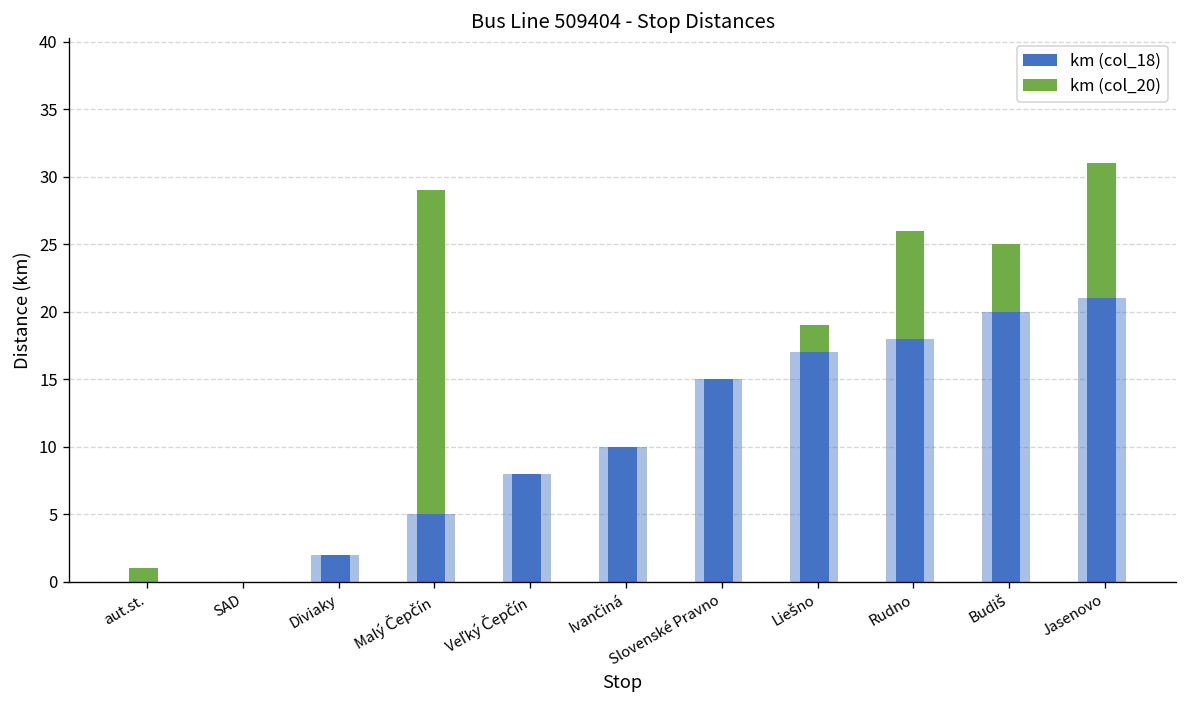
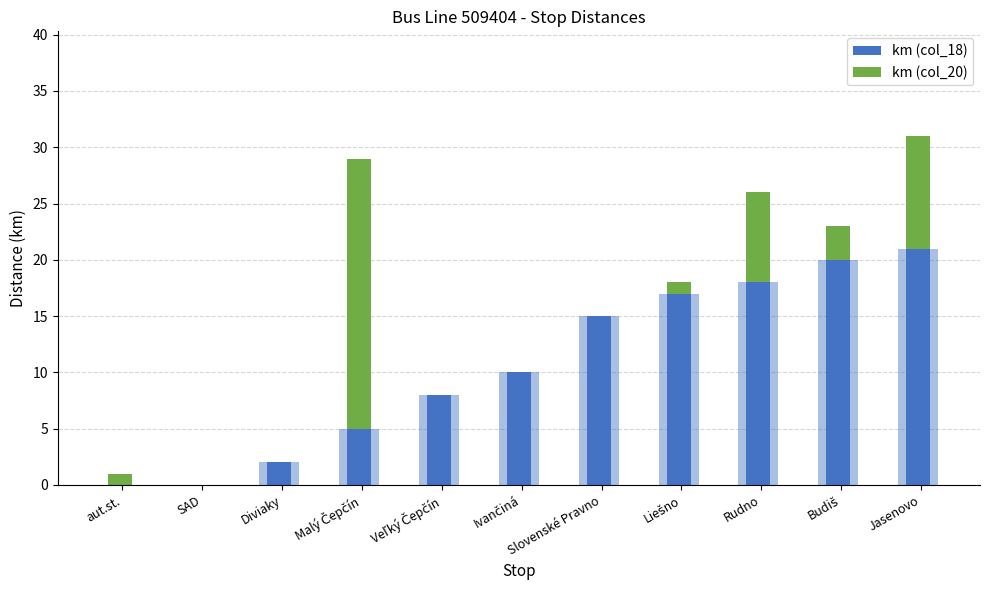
  {
    "km (col_20)": {
      "aut.st.": 1,
      "SAD": 0,
      "Diviaky": 0,
      "Malý Čepčín": 24,
      "Veľký Čepčín": 0,
      "Ivančiná": 0,
      "Slovenské Pravno": 0,
-     "Liešno": 2,
+     "Liešno": 1,
      "Rudno": 8,
-     "Budiš": 5,
+     "Budiš": 3,
      "Jasenovo": 10
    }
  }
